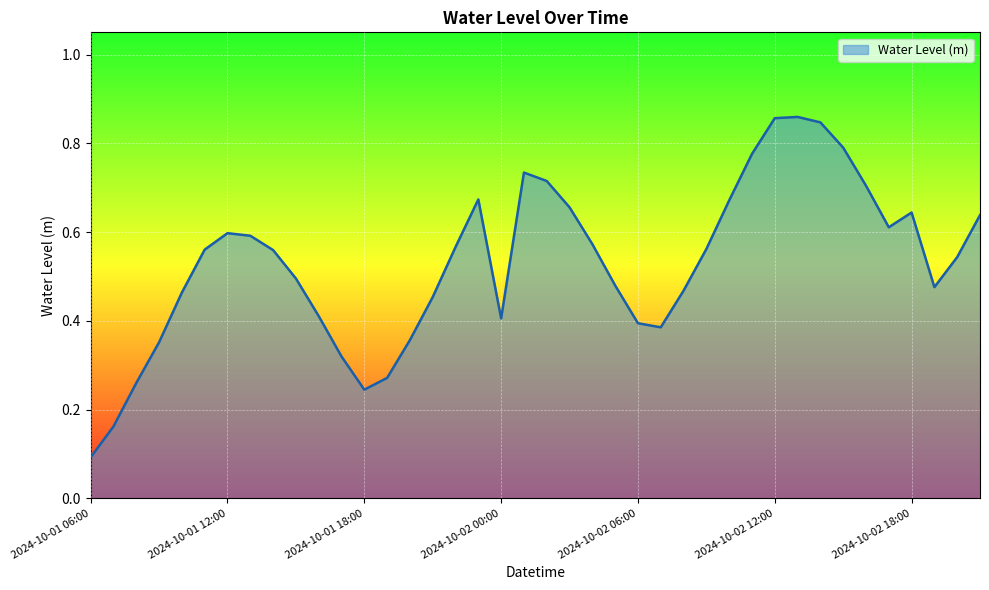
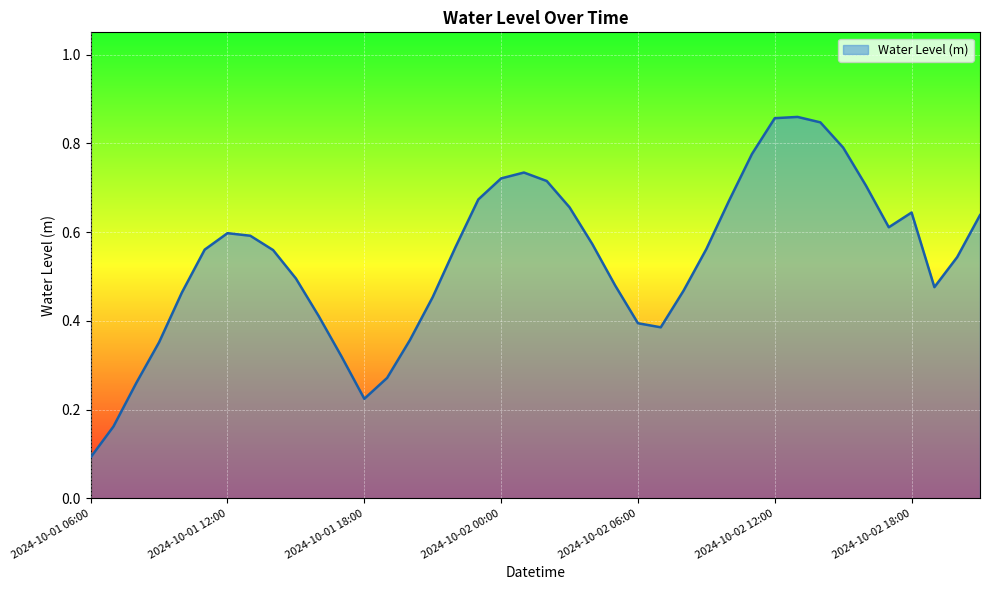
  {
    "2024-10-01 06:00": 0.09,
    "2024-10-01 12:00": 0.60,
-   "2024-10-01 18:00": 0.24,
-   "2024-10-02 00:00": 0.41,
+   "2024-10-01 18:00": 0.22,
+   "2024-10-02 00:00": 0.72,
    "2024-10-02 06:00": 0.39,
    "2024-10-02 12:00": 0.86,
    "2024-10-02 18:00": 0.64
  }
